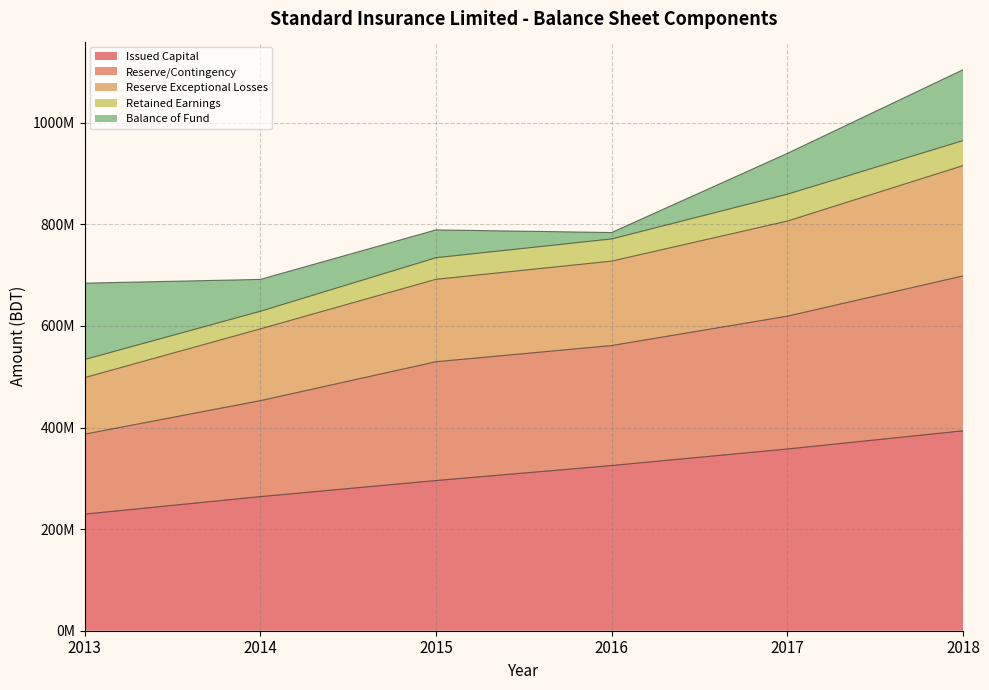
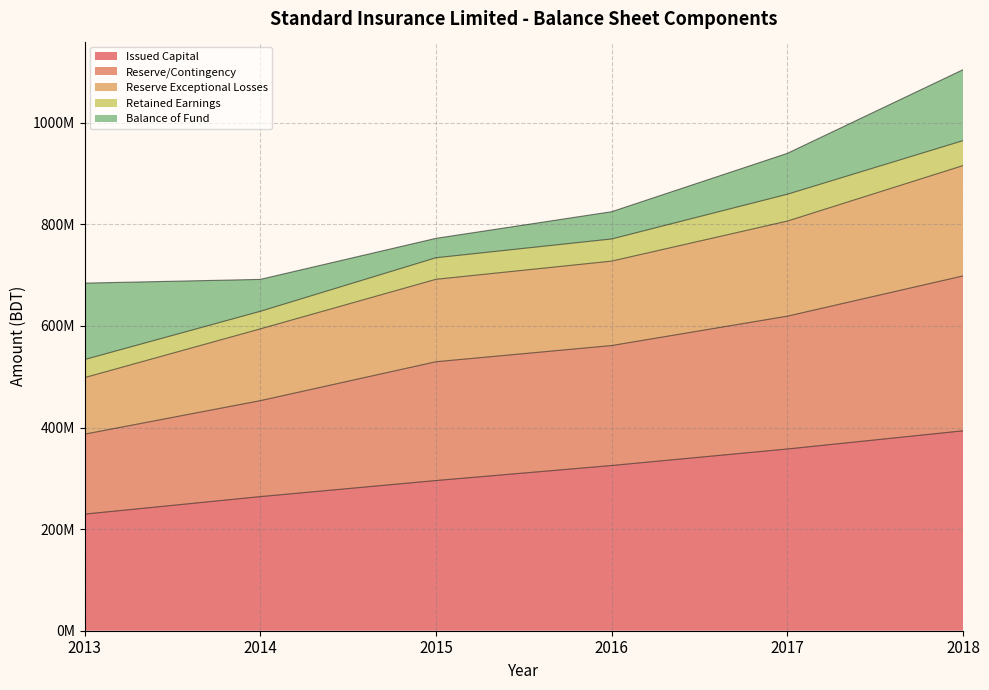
  {
    "Balance of Fund": {
      "2013": 150000000,
      "2014": 60000000,
-     "2015": 50000000,
-     "2016": 10000000,
+     "2015": 40000000,
+     "2016": 50000000,
      "2017": 80000000,
      "2018": 140000000
    }
  }
